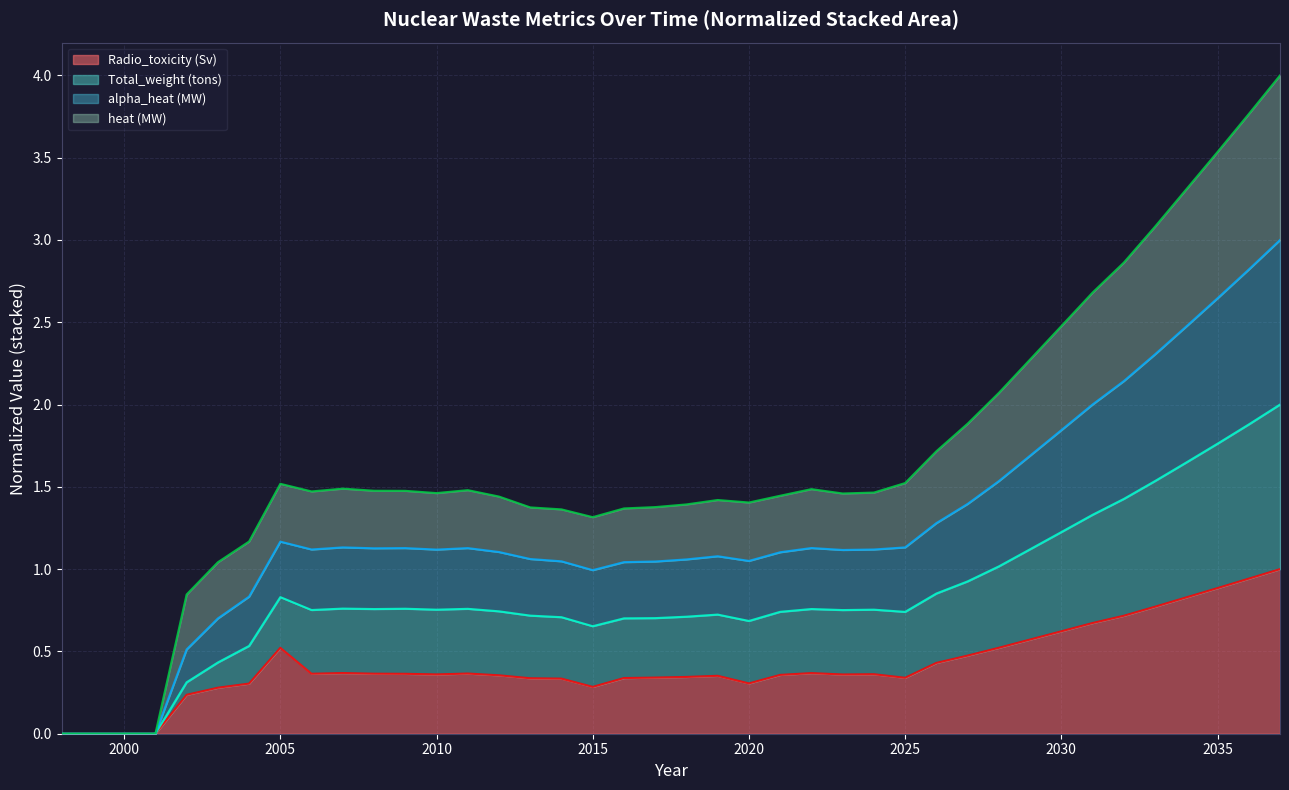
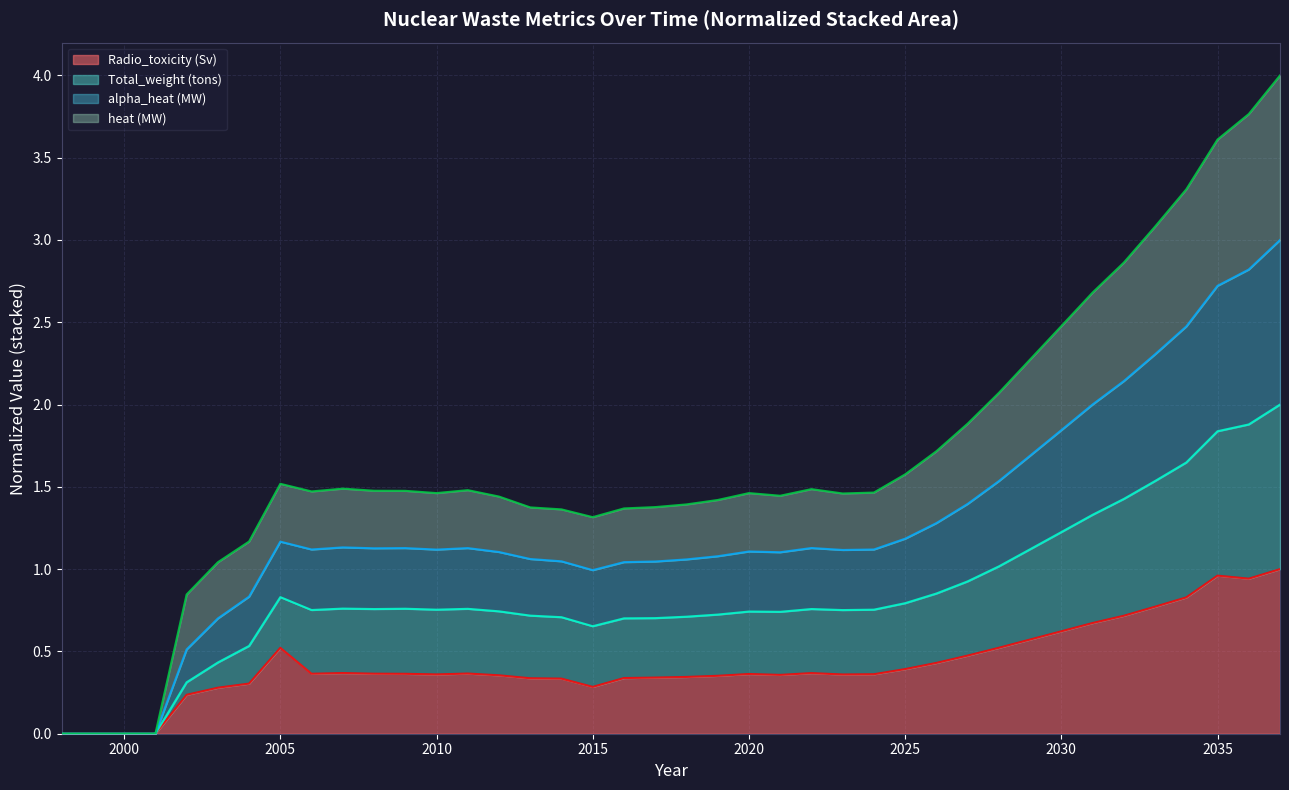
  {
    "Radio_toxicity (Sv)": {
      "2005": 0.52,
      "2010": 0.36,
      "2015": 0.28,
-     "2020": 0.31,
-     "2025": 0.34,
+     "2020": 0.36,
+     "2025": 0.39,
      "2030": 0.62,
-     "2035": 0.88
+     "2035": 0.96
    }
  }
